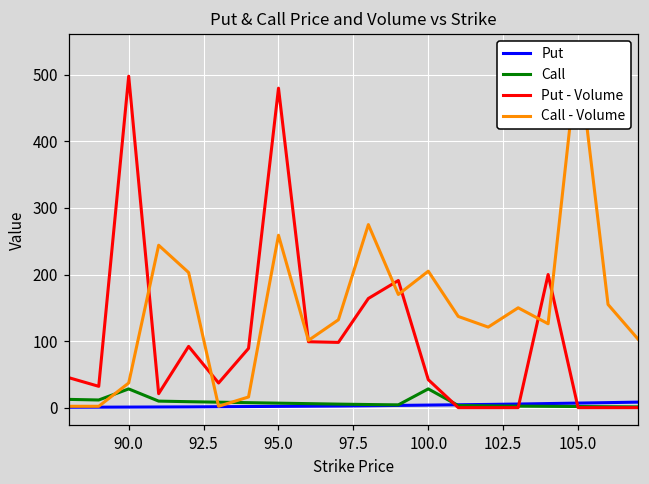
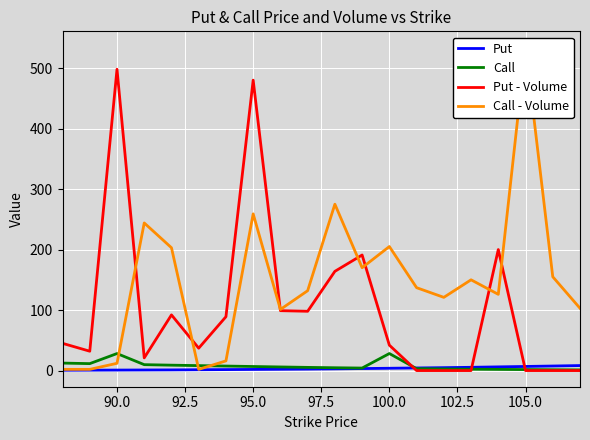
  {
    "Put": {
      "90.0": 0,
      "95.0": 0,
      "100.0": 0,
      "105.0": 10
    },
    "Call": {
      "90.0": 30,
      "95.0": 10,
      "100.0": 30
    },
    "Put - Volume": {
      "90.0": 500,
      "95.0": 480,
      "100.0": 40
    },
    "Call - Volume": {
-     "90.0": 40,
+     "90.0": 10,
      "95.0": 260,
      "100.0": 210
    }
  }
